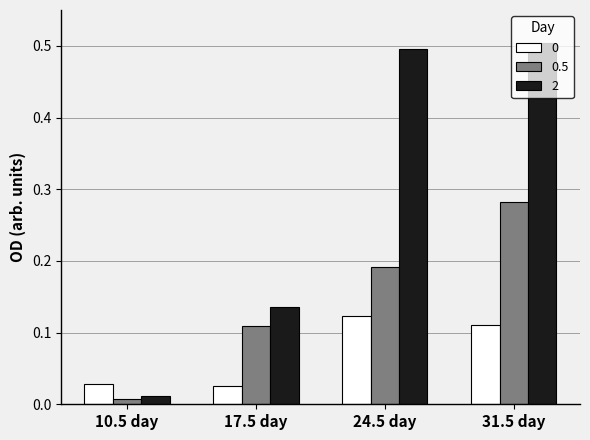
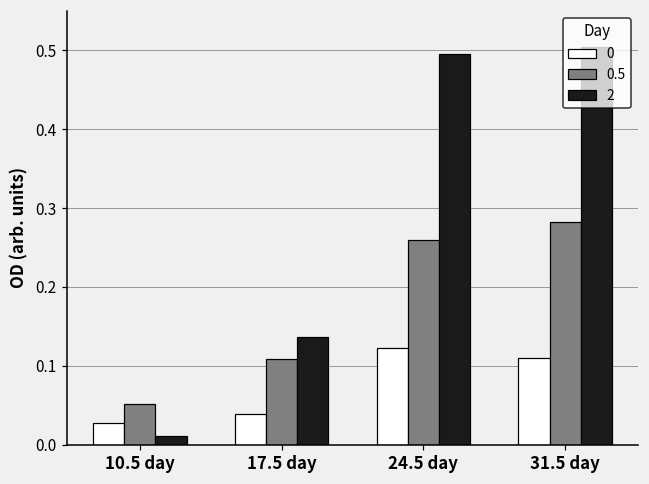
  {
    "0": {
      "10.5 day": 0.03,
-     "17.5 day": 0.03,
+     "17.5 day": 0.04,
      "24.5 day": 0.12,
      "31.5 day": 0.11
    },
    "0.5": {
-     "10.5 day": 0.01,
+     "10.5 day": 0.05,
      "17.5 day": 0.11,
-     "24.5 day": 0.19,
+     "24.5 day": 0.26,
      "31.5 day": 0.28
    },
    "2": {
      "10.5 day": 0.01,
      "17.5 day": 0.14,
      "24.5 day": 0.50
    }
  }
